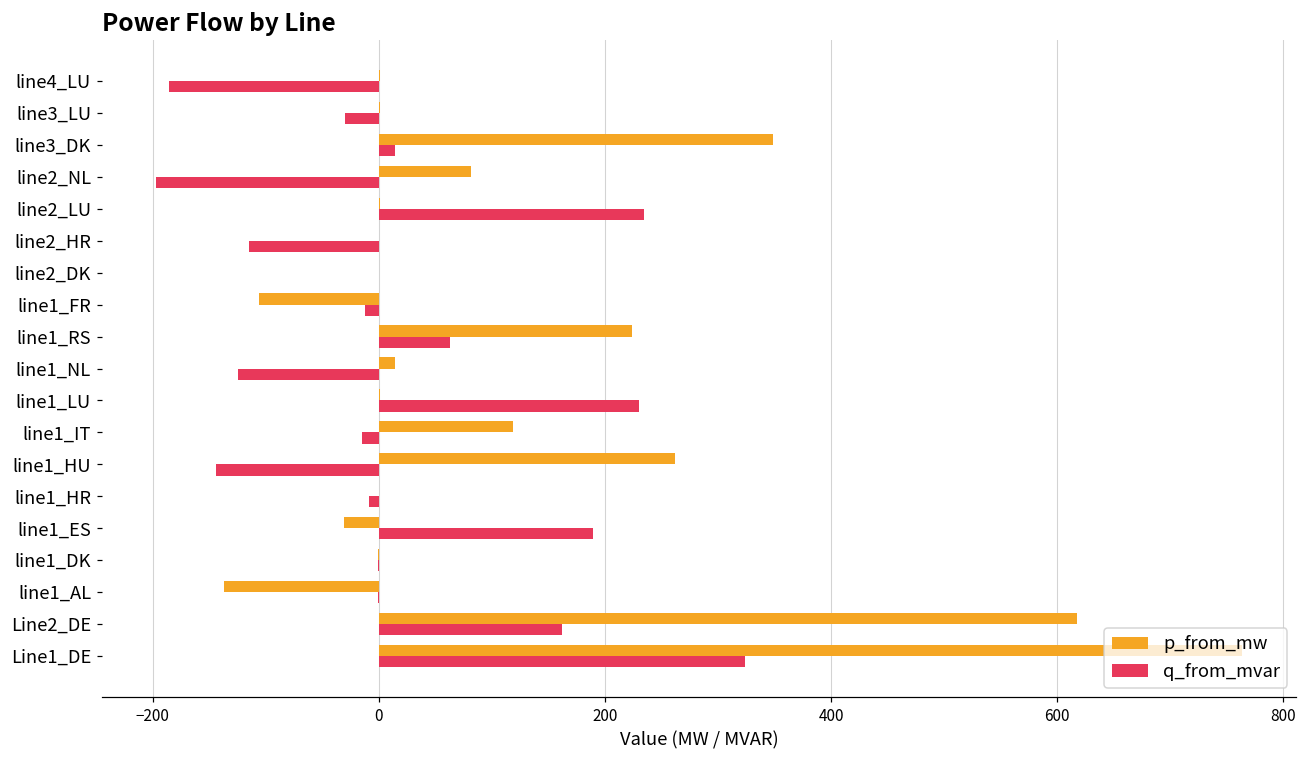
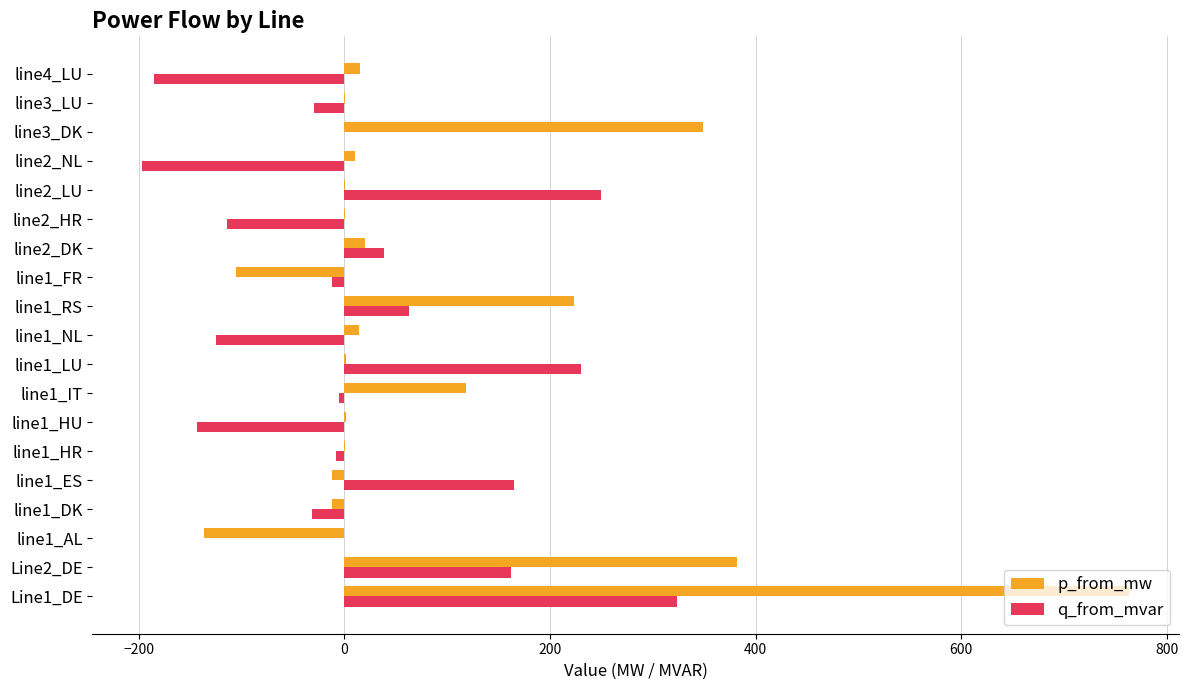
  {
    "p_from_mw": {
-     "line4_LU": 1,
+     "line4_LU": 15,
      "line3_DK": 348,
-     "line2_NL": 82,
-     "line2_DK": 0,
+     "line2_NL": 10,
+     "line2_DK": 20,
      "line1_FR": -106,
      "line1_RS": 223,
      "line1_NL": 14,
      "line1_IT": 119,
-     "line1_HU": 262,
-     "line1_ES": -31,
-     "line1_DK": -1,
+     "line1_HU": 2,
+     "line1_ES": -12,
+     "line1_DK": -12,
      "line1_AL": -137,
-     "Line2_DE": 617
+     "Line2_DE": 382
    },
    "q_from_mvar": {
      "line4_LU": -186,
      "line3_LU": -30,
-     "line3_DK": 14,
+     "line3_DK": 0,
      "line2_NL": -197,
-     "line2_LU": 235,
+     "line2_LU": 250,
      "line2_HR": -115,
-     "line2_DK": 0,
+     "line2_DK": 38,
      "line1_FR": -12,
      "line1_RS": 63,
      "line1_NL": -125,
      "line1_LU": 230,
-     "line1_IT": -15,
+     "line1_IT": -5,
      "line1_HU": -144,
      "line1_HR": -8,
-     "line1_ES": 190,
-     "line1_DK": -1,
+     "line1_ES": 165,
+     "line1_DK": -31,
      "Line2_DE": 162,
      "Line1_DE": 324
    }
  }
